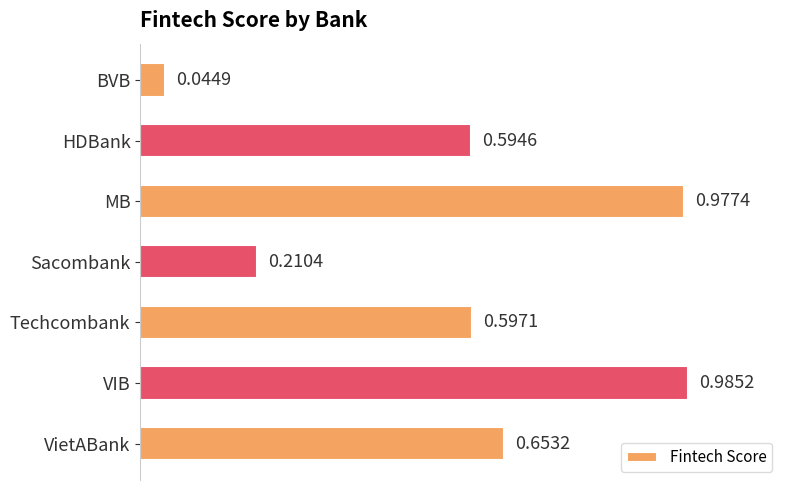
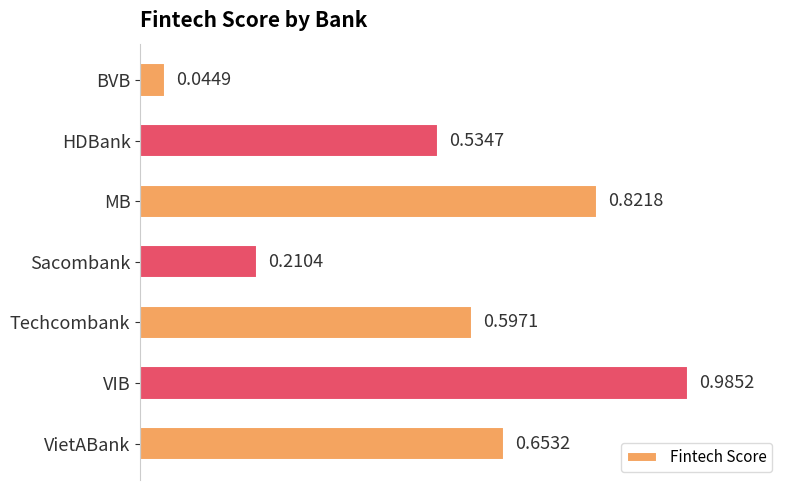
  {
    "BVB": 0.0449,
-   "HDBank": 0.5946,
-   "MB": 0.9774,
+   "HDBank": 0.5347,
+   "MB": 0.8218,
    "Sacombank": 0.2104,
    "Techcombank": 0.5971,
    "VIB": 0.9852,
    "VietABank": 0.6532
  }
